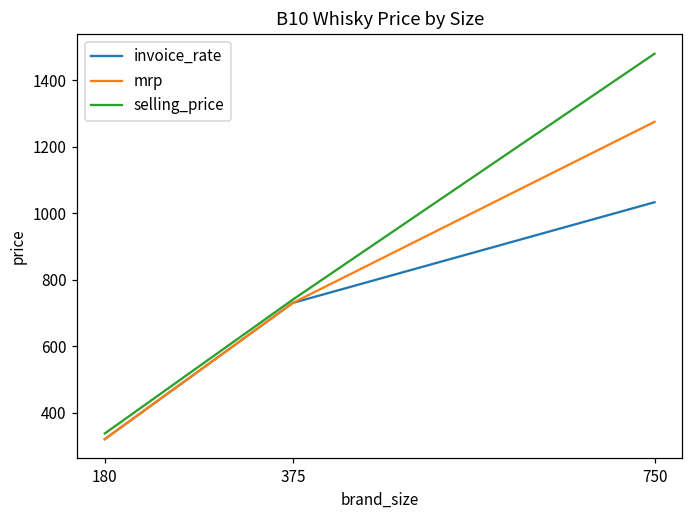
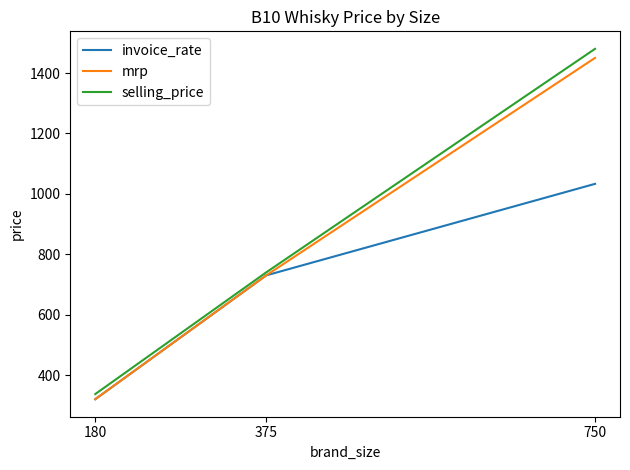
  {
    "invoice_rate": {
      "750": 1030
    },
    "mrp": {
-     "750": 1280
+     "750": 1450
    },
    "selling_price": {
      "180": 340,
      "375": 740,
      "750": 1480
    }
  }
